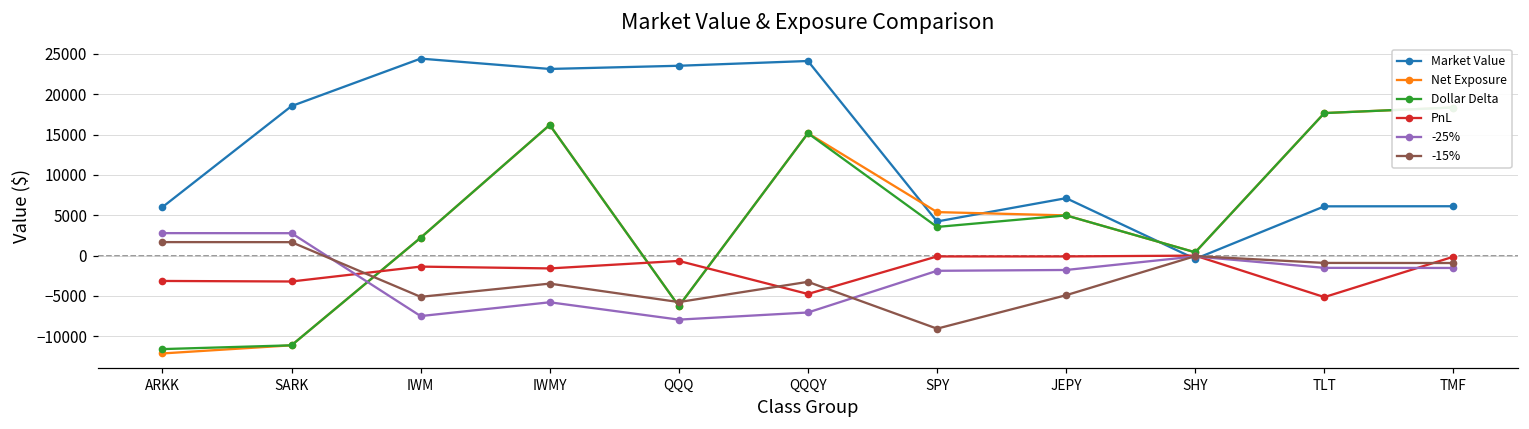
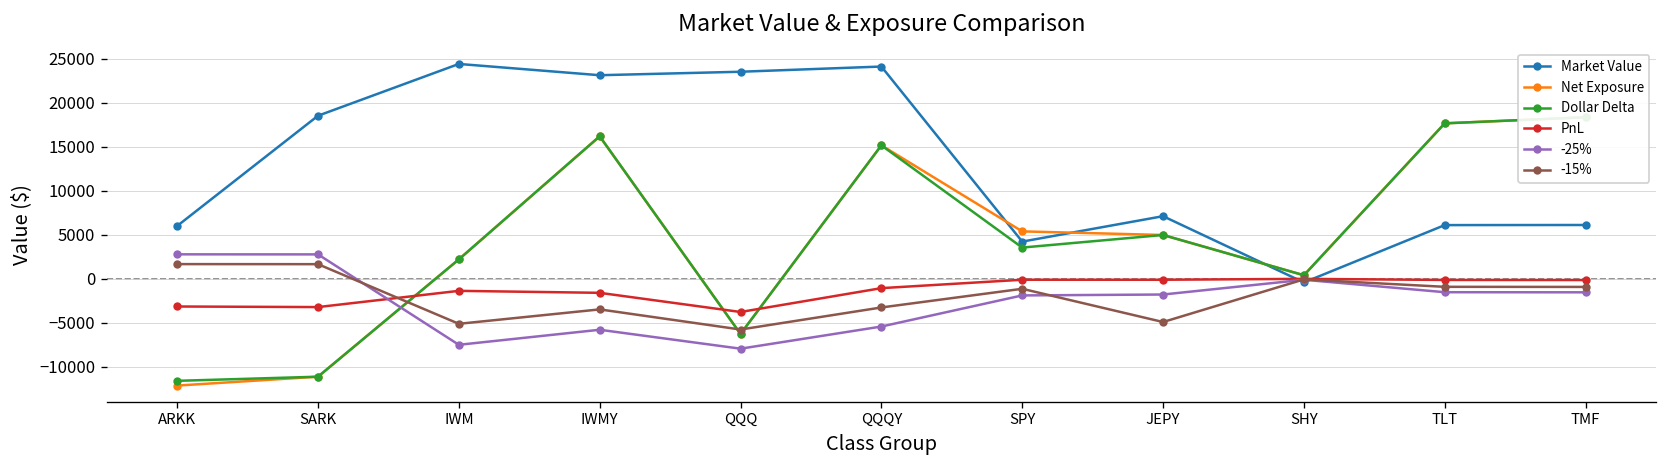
  {
    "Market Value": {
      "ARKK": 6000,
      "SARK": 19000,
      "IWM": 24000,
      "IWMY": 23000,
      "QQQ": 24000,
      "QQQY": 24000,
      "SPY": 4000,
      "JEPY": 7000,
      "TLT": 6000,
      "TMF": 6000
    },
    "Net Exposure": {
      "ARKK": -12000,
      "SPY": 5000
    },
    "Dollar Delta": {
      "ARKK": -12000,
      "SPY": 4000
    },
    "PnL": {
      "ARKK": -3000,
      "SARK": -3000,
      "IWM": -1000,
      "IWMY": -2000,
-     "QQQ": -1000,
-     "QQQY": -5000,
+     "QQQ": -4000,
+     "QQQY": -1000,
      "SPY": 0,
      "JEPY": 0,
-     "TLT": -5000,
+     "TLT": 0,
      "TMF": 0
    },
    "-25%": {
      "ARKK": 3000,
      "SARK": 3000,
      "IWM": -7000,
      "IWMY": -6000,
      "QQQ": -8000,
-     "QQQY": -7000,
+     "QQQY": -5000,
      "SPY": -2000,
      "JEPY": -2000,
      "TLT": -2000,
      "TMF": -2000
    },
    "-15%": {
      "ARKK": 2000,
      "SARK": 2000,
      "IWM": -5000,
      "IWMY": -3000,
      "QQQ": -6000,
      "QQQY": -3000,
-     "SPY": -9000,
+     "SPY": -1000,
      "JEPY": -5000,
      "TLT": -1000,
      "TMF": -1000
    }
  }
